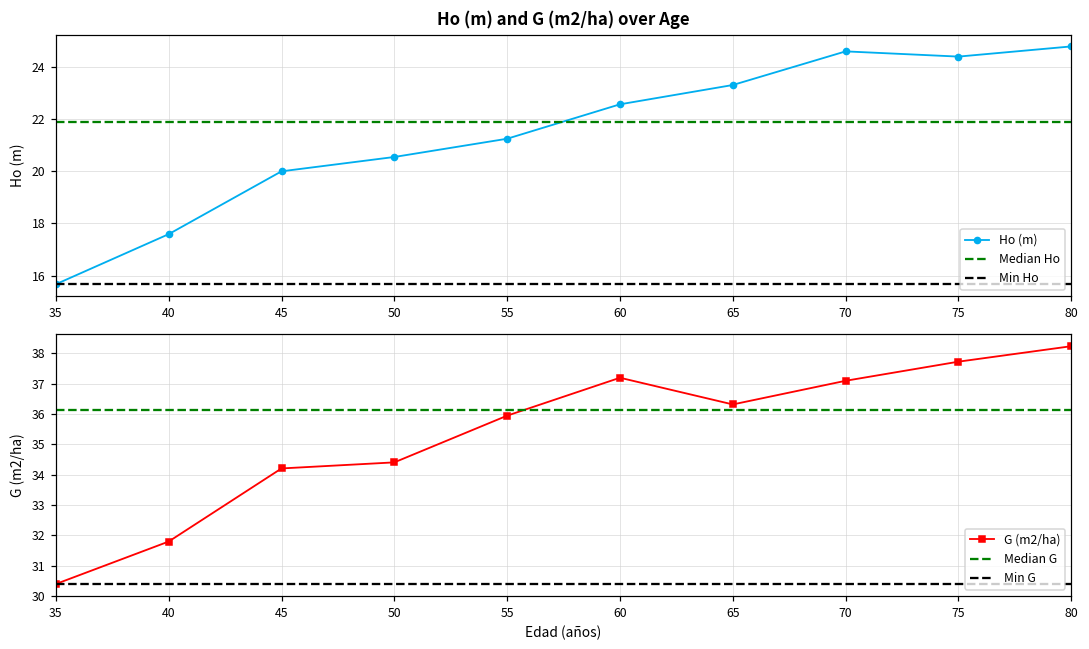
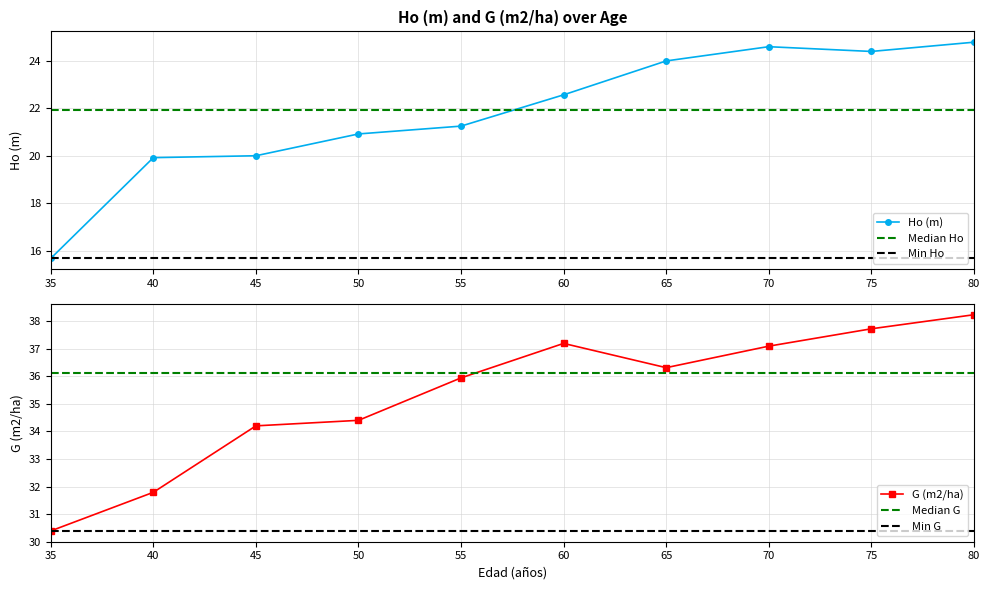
  {
    "Ho (m) and G (m2/ha) over Age": {
      "35": 15.7,
-     "40": 17.6,
+     "40": 19.9,
      "45": 20.0,
-     "50": 20.6,
+     "50": 20.9,
      "55": 21.3,
      "60": 22.6,
-     "65": 23.3,
+     "65": 24.0,
      "70": 24.6,
      "75": 24.4,
      "80": 24.8
    }
  }
